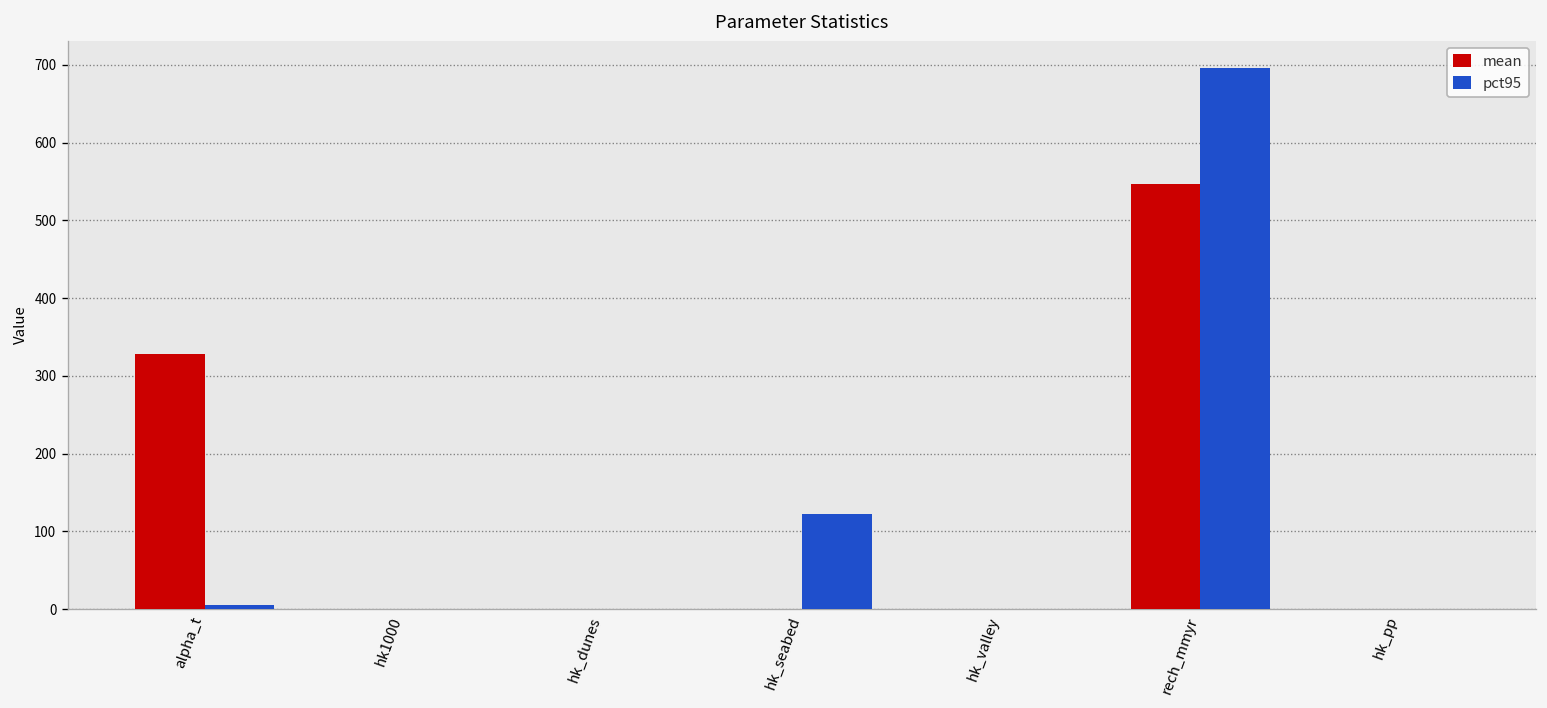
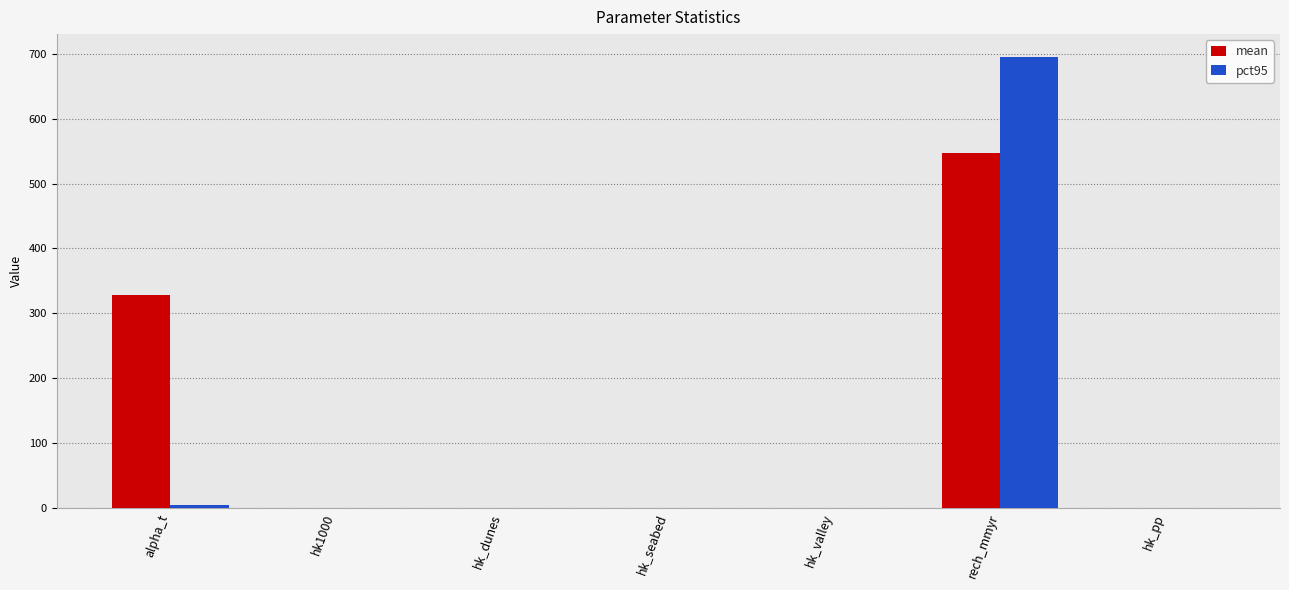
  {
    "mean": {
      "alpha_t": 330,
      "rech_mmyr": 550
    },
    "pct95": {
      "alpha_t": 0,
-     "hk_seabed": 120,
+     "hk_seabed": 0,
      "rech_mmyr": 700
    }
  }
